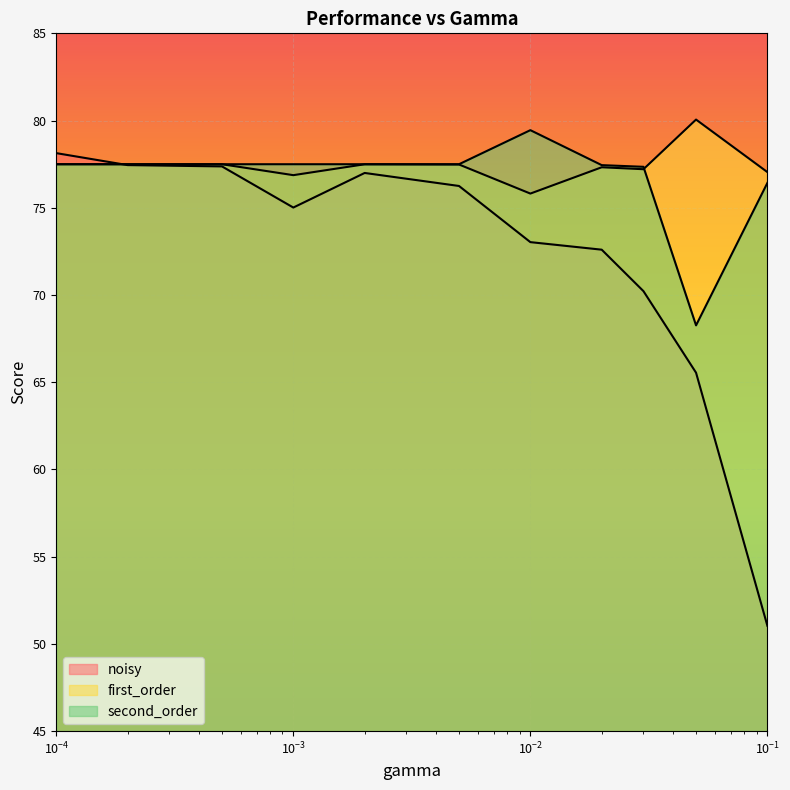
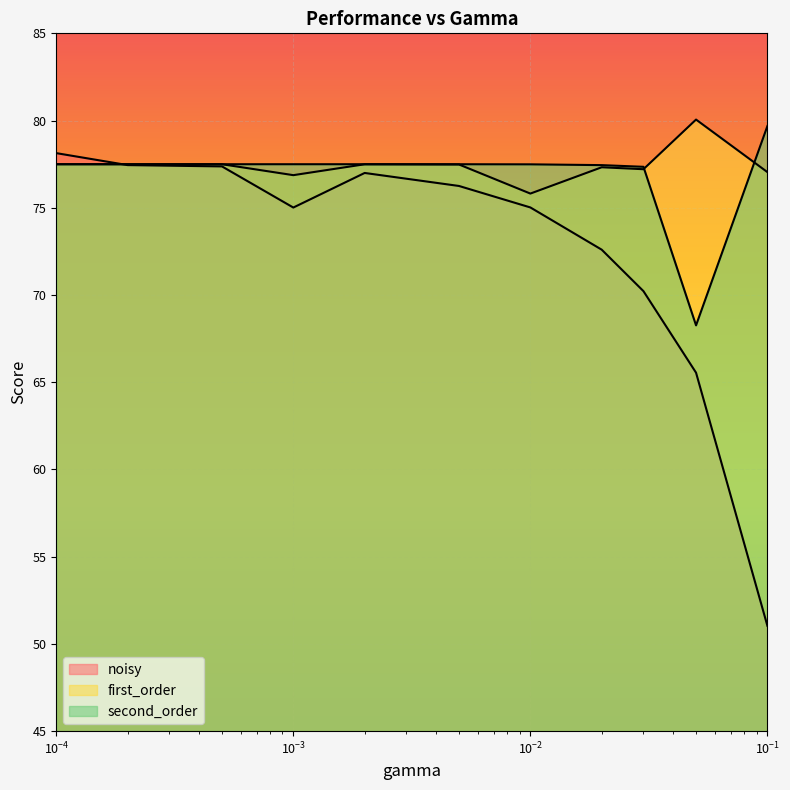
  {
    "noisy": {
      "10^-4": 78.1,
      "10^-3": 75.0,
-     "10^-2": 73.0,
+     "10^-2": 75.0,
      "10^-1": 51.0
    },
    "first_order": {
      "10^-3": 76.9,
      "10^-2": 75.8,
      "10^-1": 77.0
    },
    "second_order": {
      "10^-3": 77.5,
-     "10^-2": 79.4,
-     "10^-1": 76.4
+     "10^-2": 77.5,
+     "10^-1": 79.7
    }
  }
